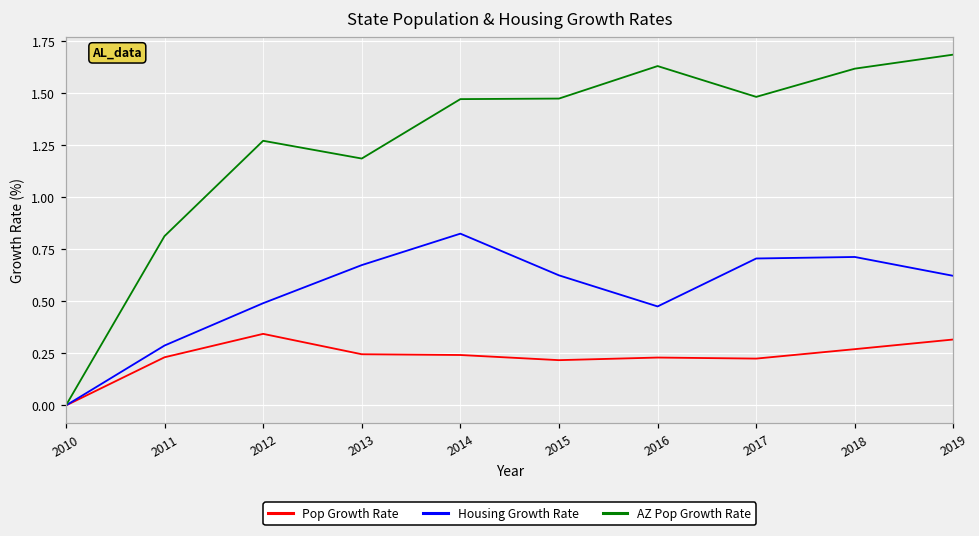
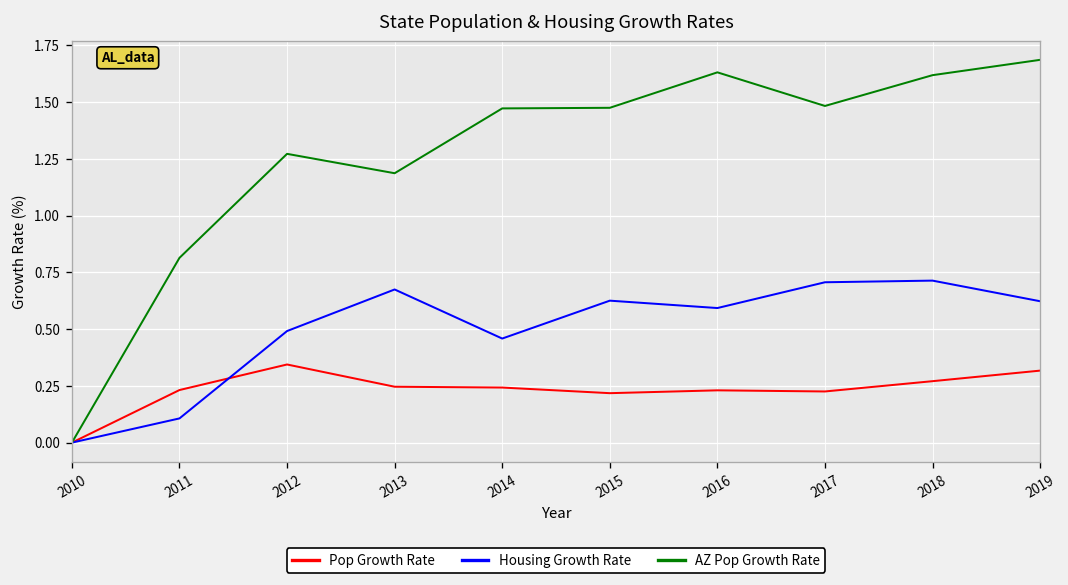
  {
    "Pop Growth Rate": {
      "2011": 0.23,
      "2012": 0.34,
      "2013": 0.25,
      "2014": 0.24,
      "2015": 0.22,
      "2016": 0.23,
      "2017": 0.23,
      "2018": 0.27,
      "2019": 0.32
    },
    "Housing Growth Rate": {
-     "2011": 0.29,
+     "2011": 0.11,
      "2012": 0.49,
      "2013": 0.67,
-     "2014": 0.83,
+     "2014": 0.46,
      "2015": 0.63,
-     "2016": 0.48,
+     "2016": 0.59,
      "2017": 0.71,
      "2018": 0.71,
      "2019": 0.62
    },
    "AZ Pop Growth Rate": {
      "2011": 0.81,
      "2012": 1.27,
      "2013": 1.19,
      "2014": 1.47,
      "2015": 1.47,
      "2016": 1.63,
      "2017": 1.48,
      "2018": 1.62,
      "2019": 1.69
    }
  }
